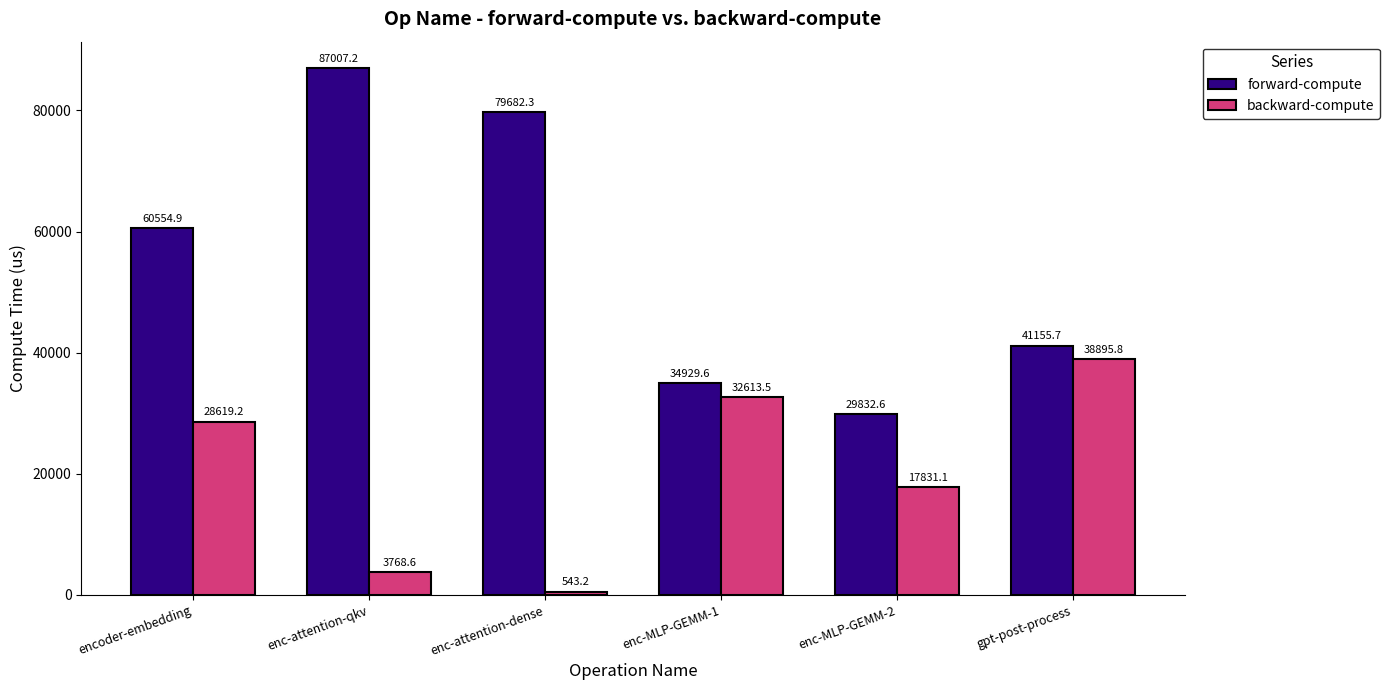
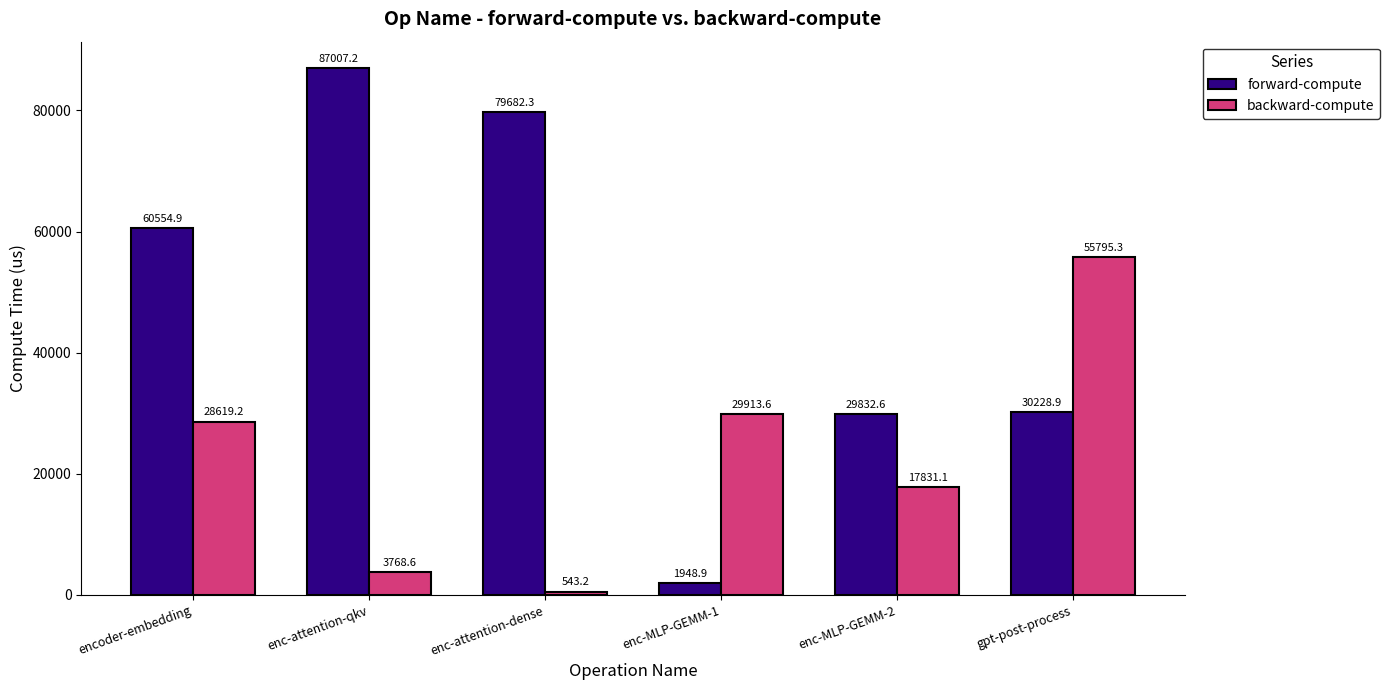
  {
    "forward-compute": {
      "encoder-embedding": 60554.9,
      "enc-attention-qkv": 87007.2,
      "enc-attention-dense": 79682.3,
-     "enc-MLP-GEMM-1": 34929.6,
+     "enc-MLP-GEMM-1": 1948.9,
      "enc-MLP-GEMM-2": 29832.6,
-     "gpt-post-process": 41155.7
+     "gpt-post-process": 30228.9
    },
    "backward-compute": {
      "encoder-embedding": 28619.2,
      "enc-attention-qkv": 3768.6,
      "enc-attention-dense": 543.2,
-     "enc-MLP-GEMM-1": 32613.5,
+     "enc-MLP-GEMM-1": 29913.6,
      "enc-MLP-GEMM-2": 17831.1,
-     "gpt-post-process": 38895.8
+     "gpt-post-process": 55795.3
    }
  }
